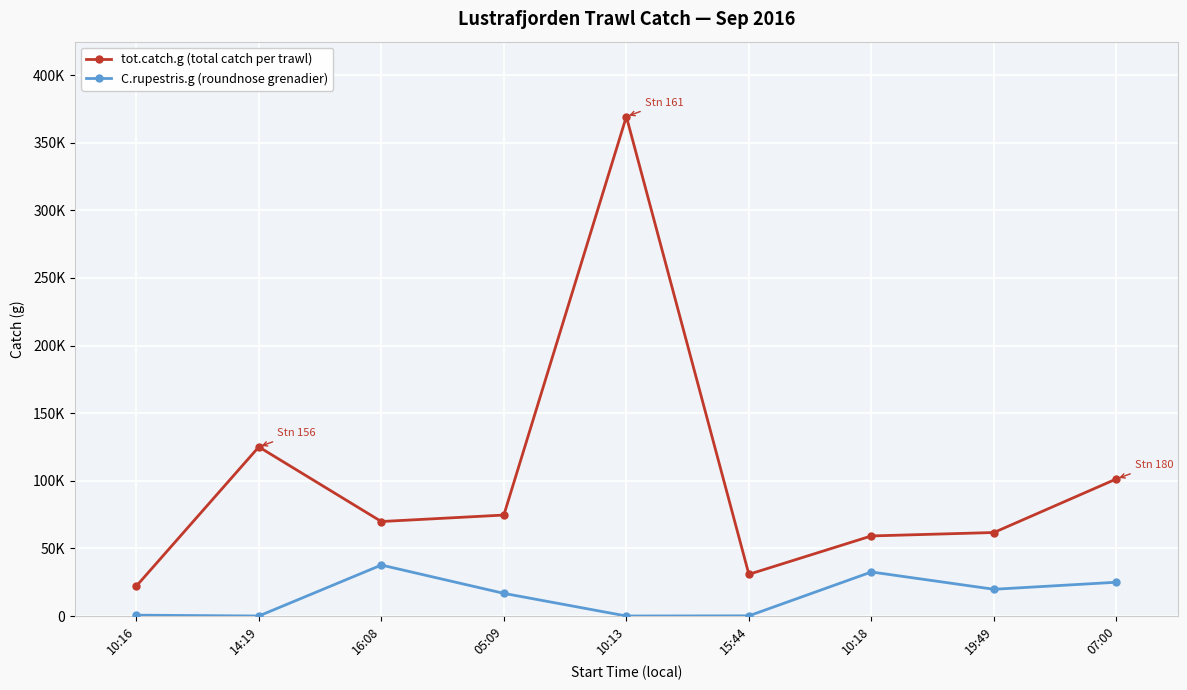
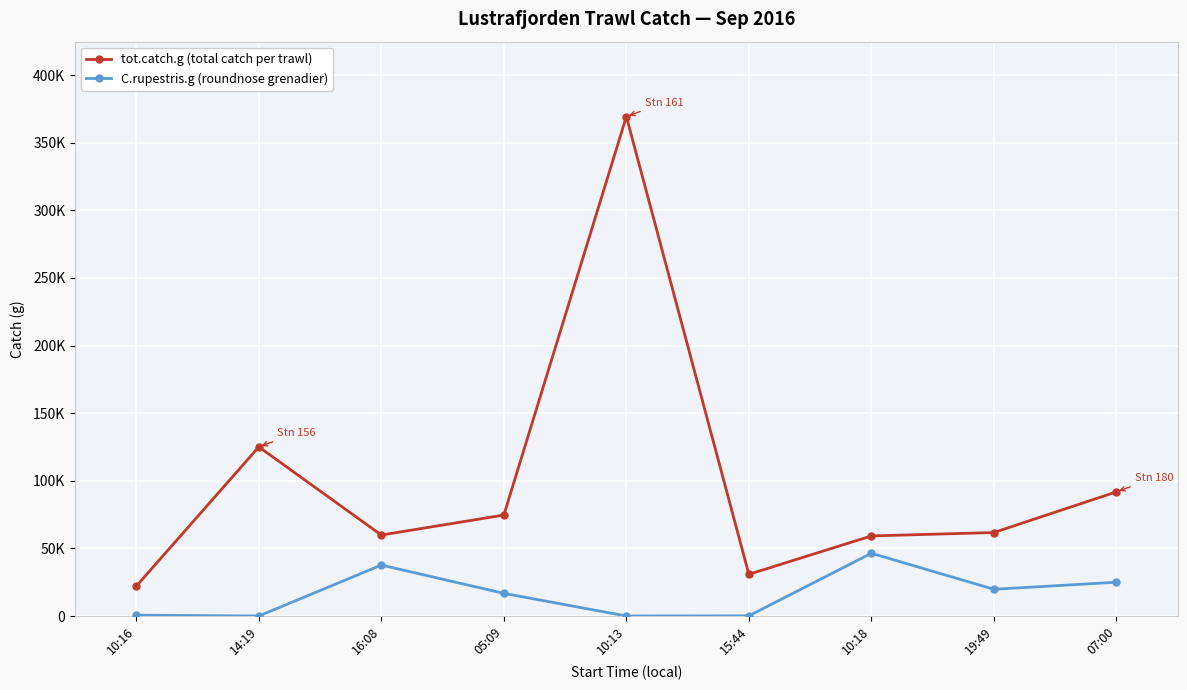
  {
    "tot.catch.g (total catch per trawl)": {
      "10:16": 22000,
-     "16:08": 70000,
+     "16:08": 60000,
      "05:09": 75000,
      "15:44": 31000,
      "10:18": 59000,
      "19:49": 62000,
-     "07:00": 101000
+     "07:00": 92000
    },
    "C.rupestris.g (roundnose grenadier)": {
      "10:16": 1000,
      "14:19": 0,
      "16:08": 38000,
      "05:09": 17000,
      "10:13": 0,
      "15:44": 0,
-     "10:18": 33000,
+     "10:18": 46000,
      "19:49": 20000,
      "07:00": 25000
    }
  }
